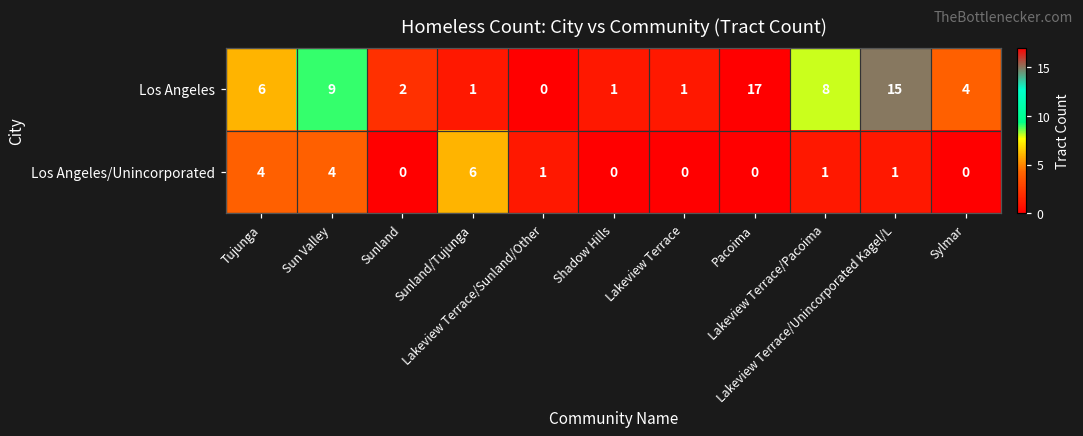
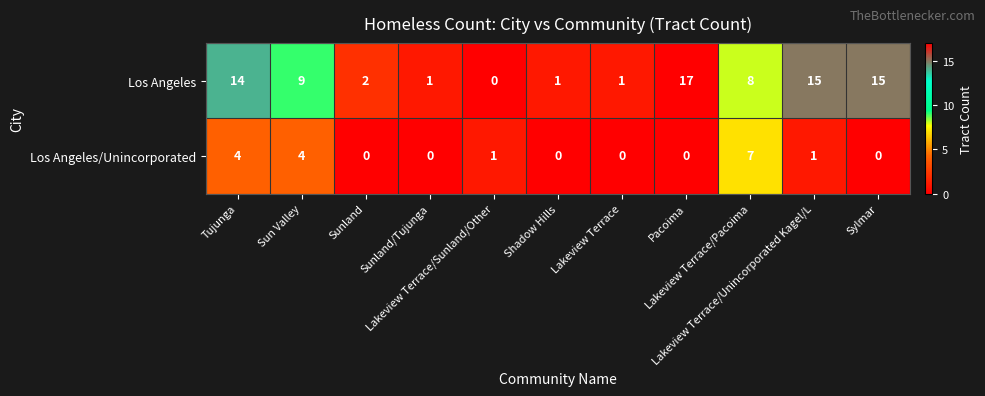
  {
    "Los Angeles": {
-     "Tujunga": 6,
+     "Tujunga": 14,
      "Sun Valley": 9,
      "Sunland": 2,
      "Sunland/Tujunga": 1,
      "Lakeview Terrace/Sunland/Other": 0,
      "Shadow Hills": 1,
      "Lakeview Terrace": 1,
      "Pacoima": 17,
      "Lakeview Terrace/Pacoima": 8,
      "Lakeview Terrace/Unincorporated Kagel/L": 15,
-     "Sylmar": 4
+     "Sylmar": 15
    },
    "Los Angeles/Unincorporated": {
      "Tujunga": 4,
      "Sun Valley": 4,
      "Sunland": 0,
-     "Sunland/Tujunga": 6,
+     "Sunland/Tujunga": 0,
      "Lakeview Terrace/Sunland/Other": 1,
      "Shadow Hills": 0,
      "Lakeview Terrace": 0,
      "Pacoima": 0,
-     "Lakeview Terrace/Pacoima": 1,
+     "Lakeview Terrace/Pacoima": 7,
      "Lakeview Terrace/Unincorporated Kagel/L": 1,
      "Sylmar": 0
    }
  }
